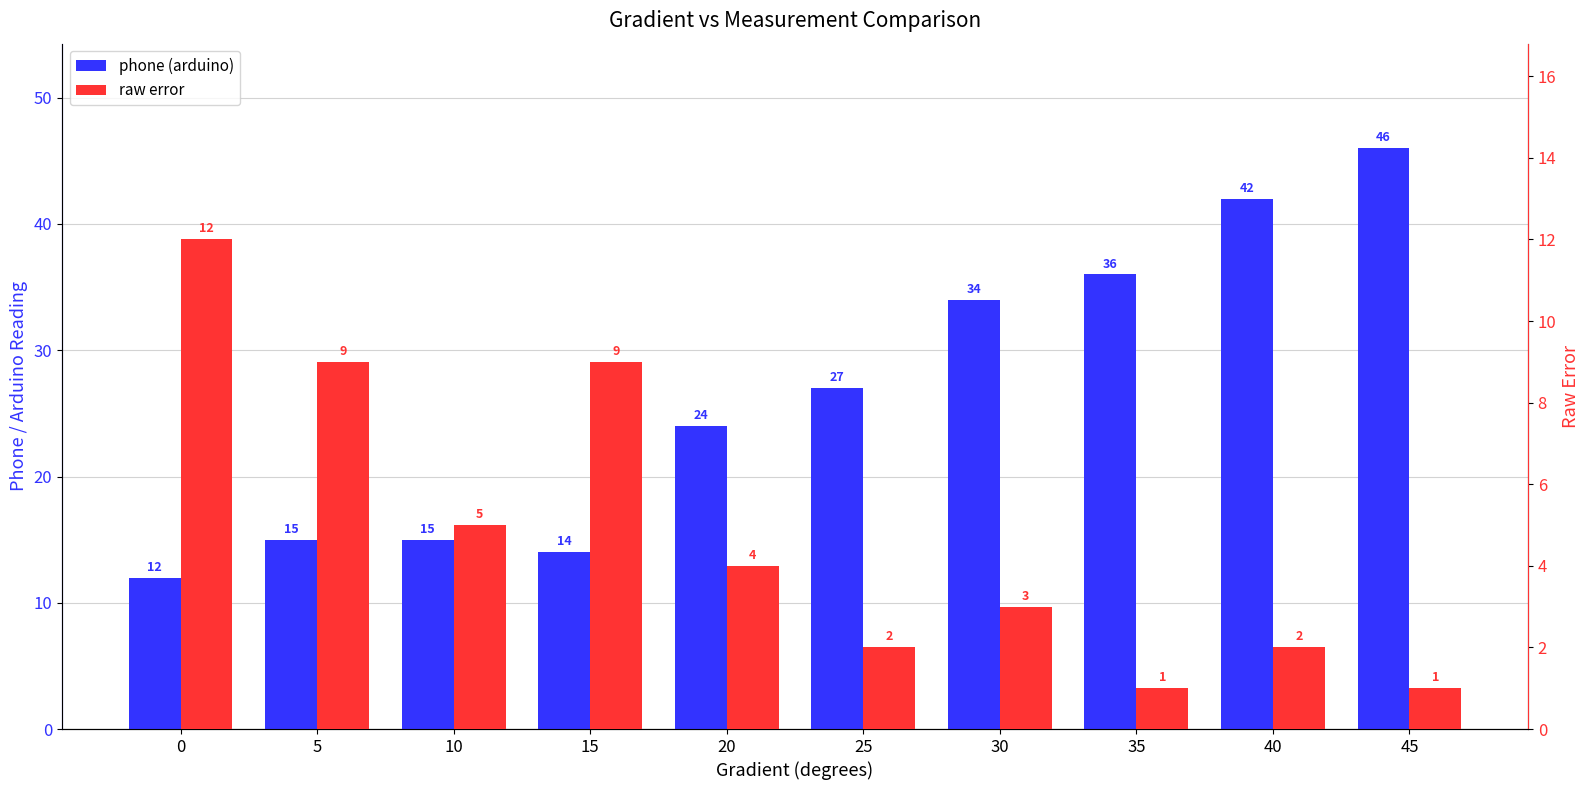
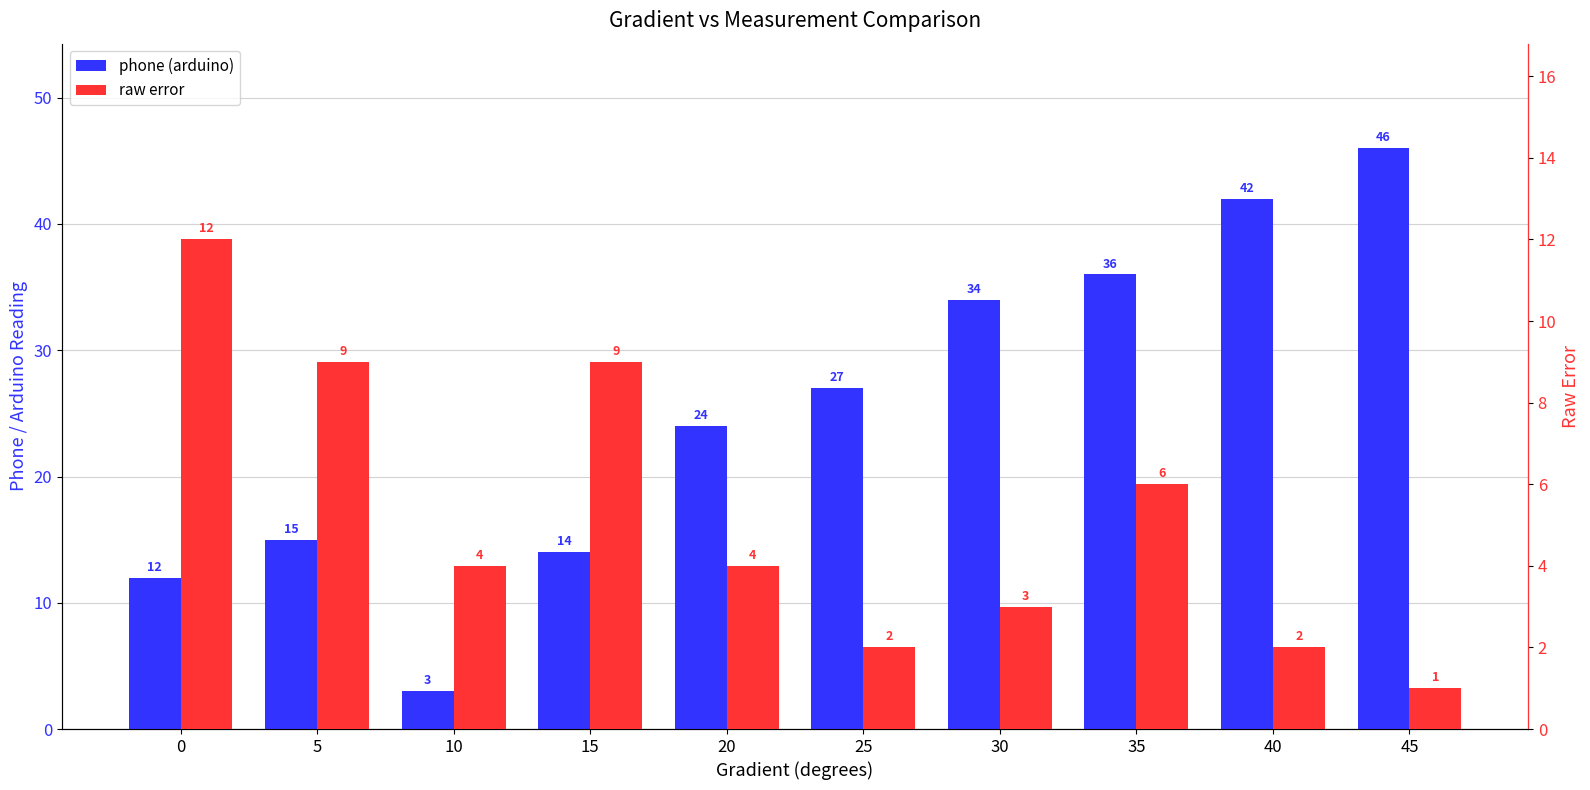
  {
    "phone (arduino)": {
      "0": 12,
      "5": 15,
-     "10": 15,
+     "10": 3,
      "15": 14,
      "20": 24,
      "25": 27,
      "30": 34,
      "35": 36,
      "40": 42,
      "45": 46
    },
    "raw error": {
      "0": 12,
      "5": 9,
-     "10": 5,
+     "10": 4,
      "15": 9,
      "20": 4,
      "25": 2,
      "30": 3,
-     "35": 1,
+     "35": 6,
      "40": 2,
      "45": 1
    }
  }
